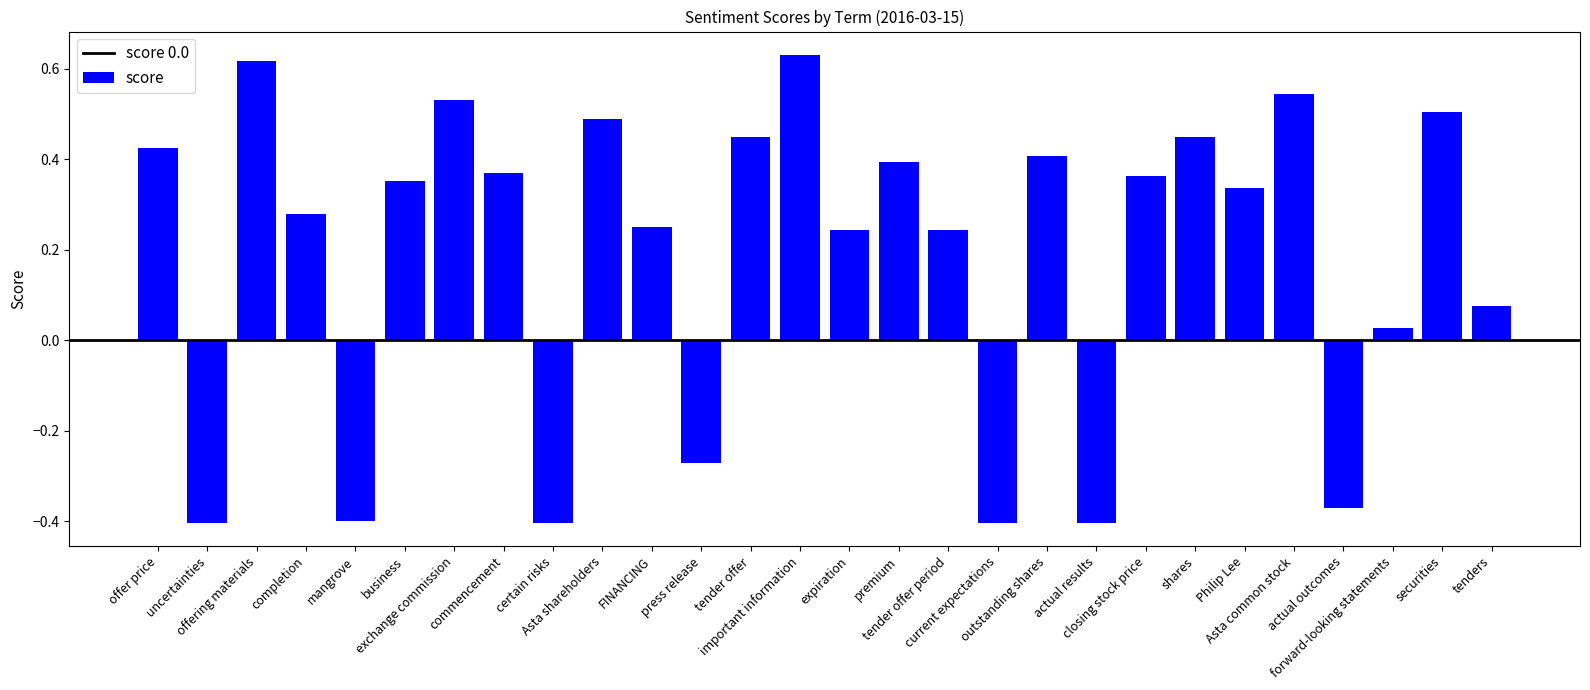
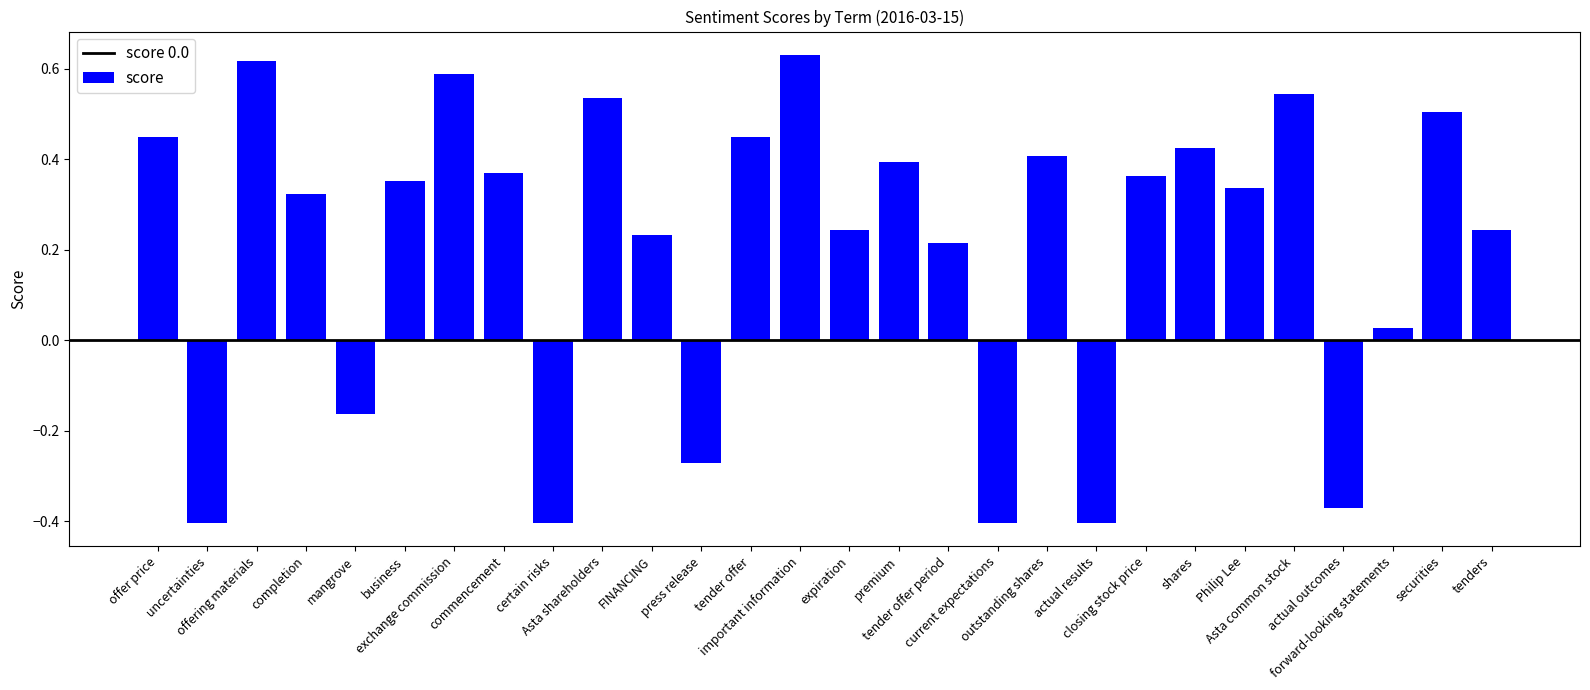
  {
-   "offer price": 0.43,
+   "offer price": 0.45,
    "uncertainties": -0.40,
    "offering materials": 0.62,
-   "completion": 0.28,
-   "mangrove": -0.40,
+   "completion": 0.32,
+   "mangrove": -0.16,
    "business": 0.35,
-   "exchange commission": 0.53,
+   "exchange commission": 0.59,
    "commencement": 0.37,
    "certain risks": -0.40,
-   "Asta shareholders": 0.49,
-   "FINANCING": 0.25,
+   "Asta shareholders": 0.54,
+   "FINANCING": 0.23,
    "press release": -0.27,
    "tender offer": 0.45,
    "important information": 0.63,
    "expiration": 0.24,
    "premium": 0.39,
-   "tender offer period": 0.24,
+   "tender offer period": 0.21,
    "current expectations": -0.40,
    "outstanding shares": 0.41,
    "actual results": -0.40,
    "closing stock price": 0.36,
-   "shares": 0.45,
+   "shares": 0.43,
    "Philip Lee": 0.34,
    "Asta common stock": 0.54,
    "actual outcomes": -0.37,
    "forward-looking statements": 0.03,
    "securities": 0.50,
-   "tenders": 0.08
+   "tenders": 0.24
  }
